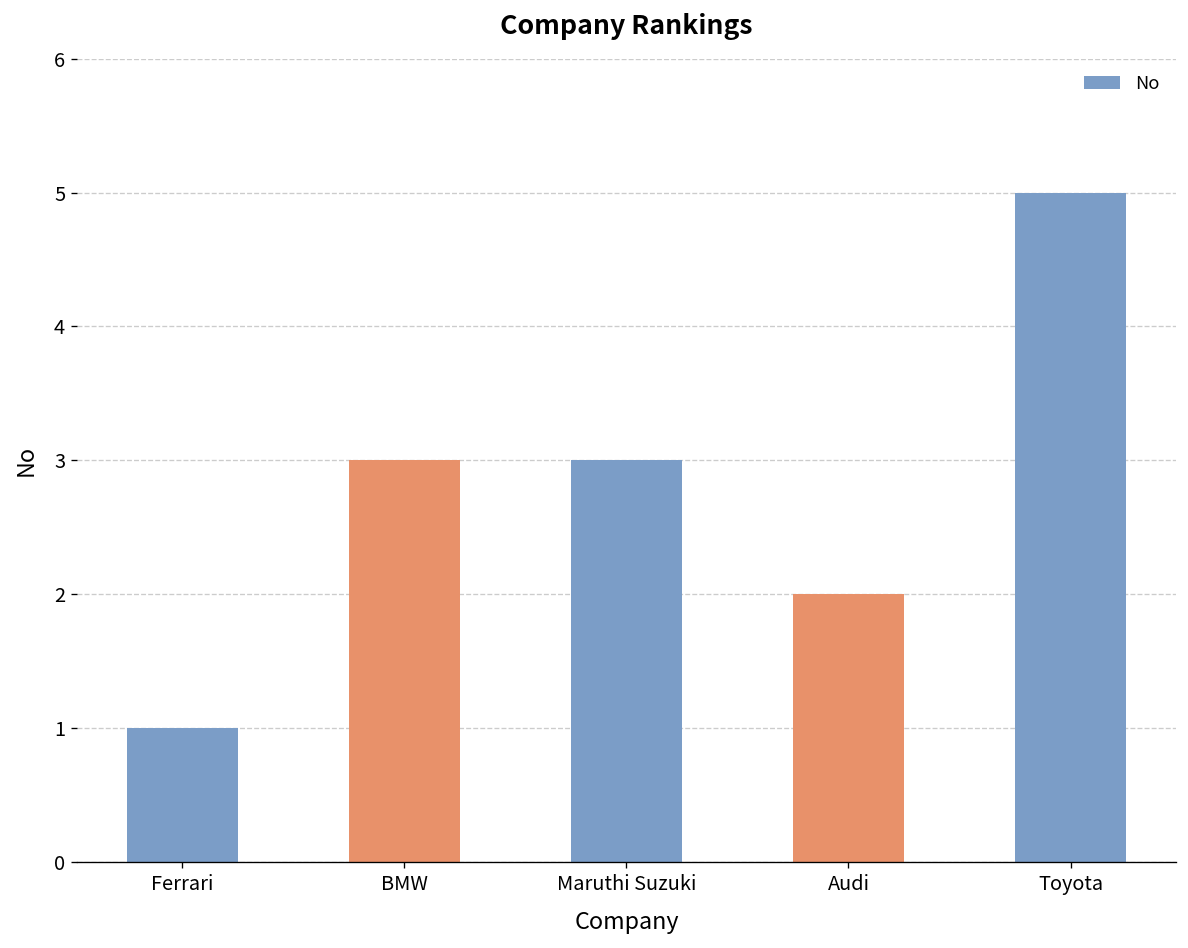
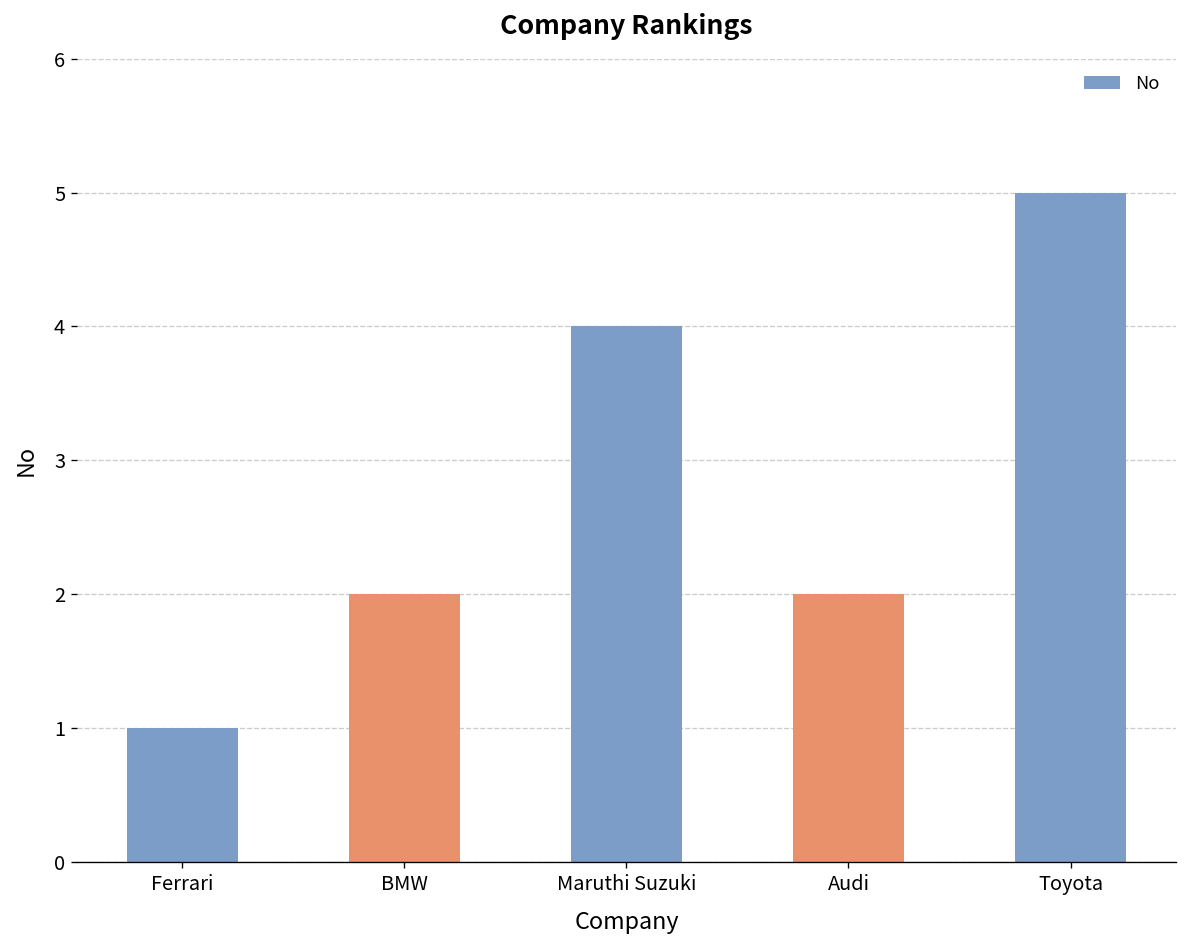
  {
    "Ferrari": 1,
-   "BMW": 3,
-   "Maruthi Suzuki": 3,
+   "BMW": 2,
+   "Maruthi Suzuki": 4,
    "Audi": 2,
    "Toyota": 5
  }
